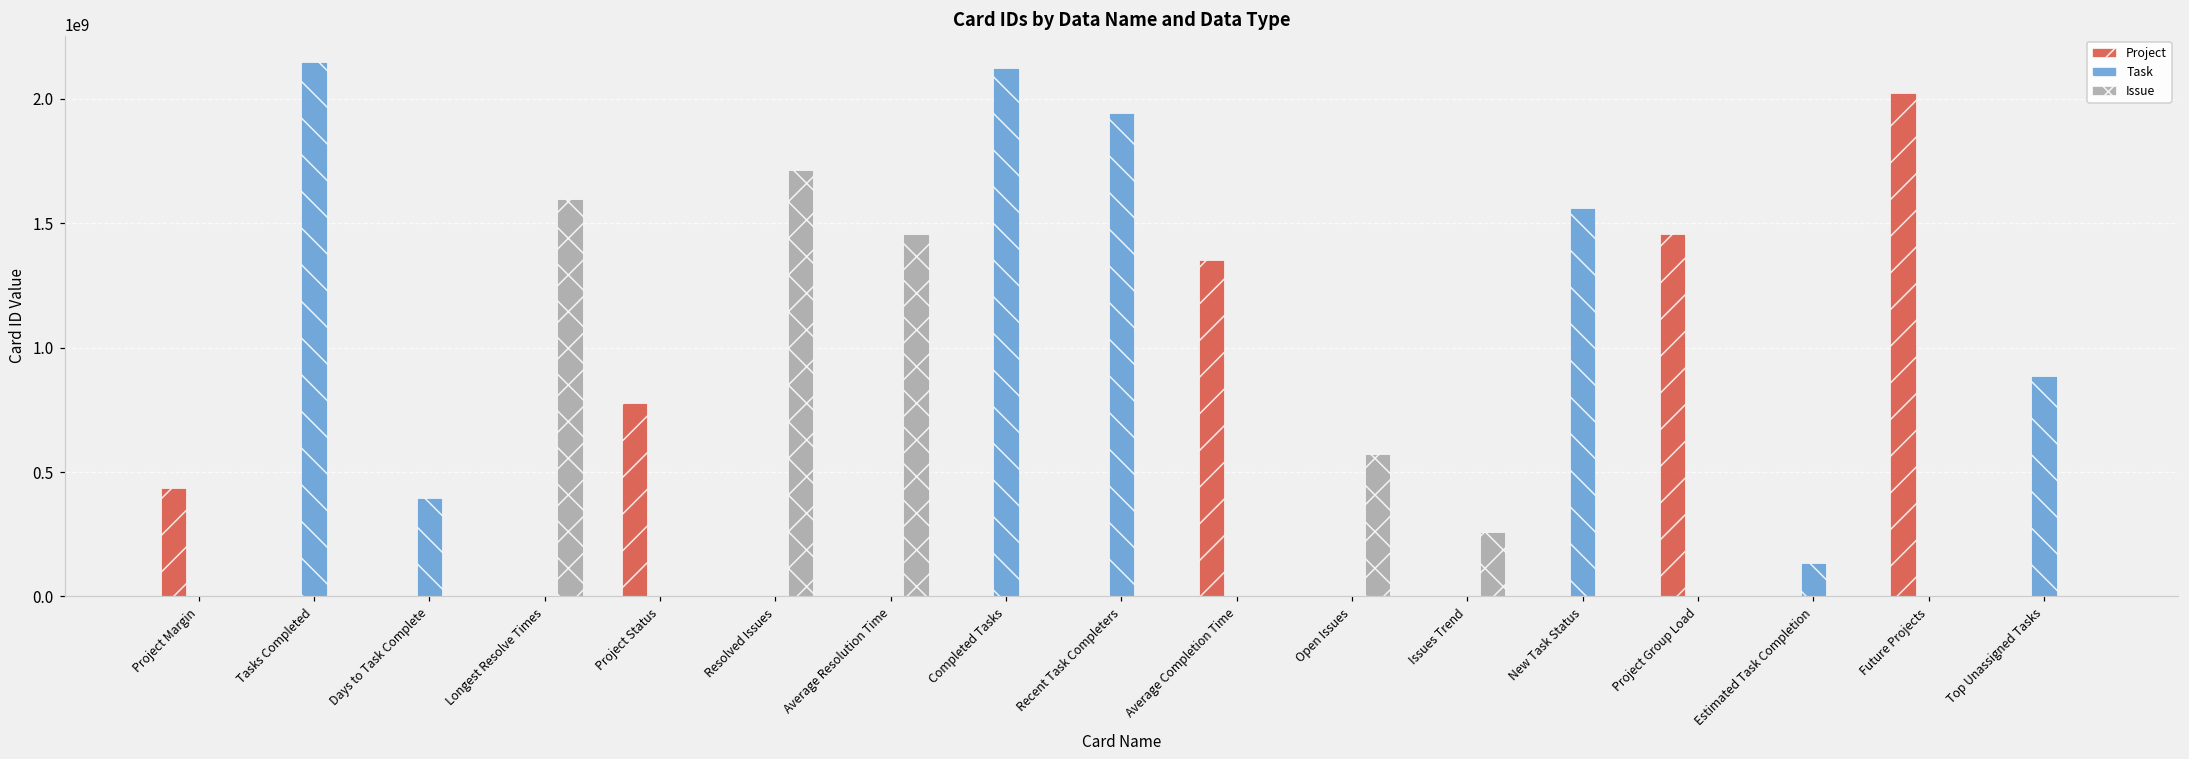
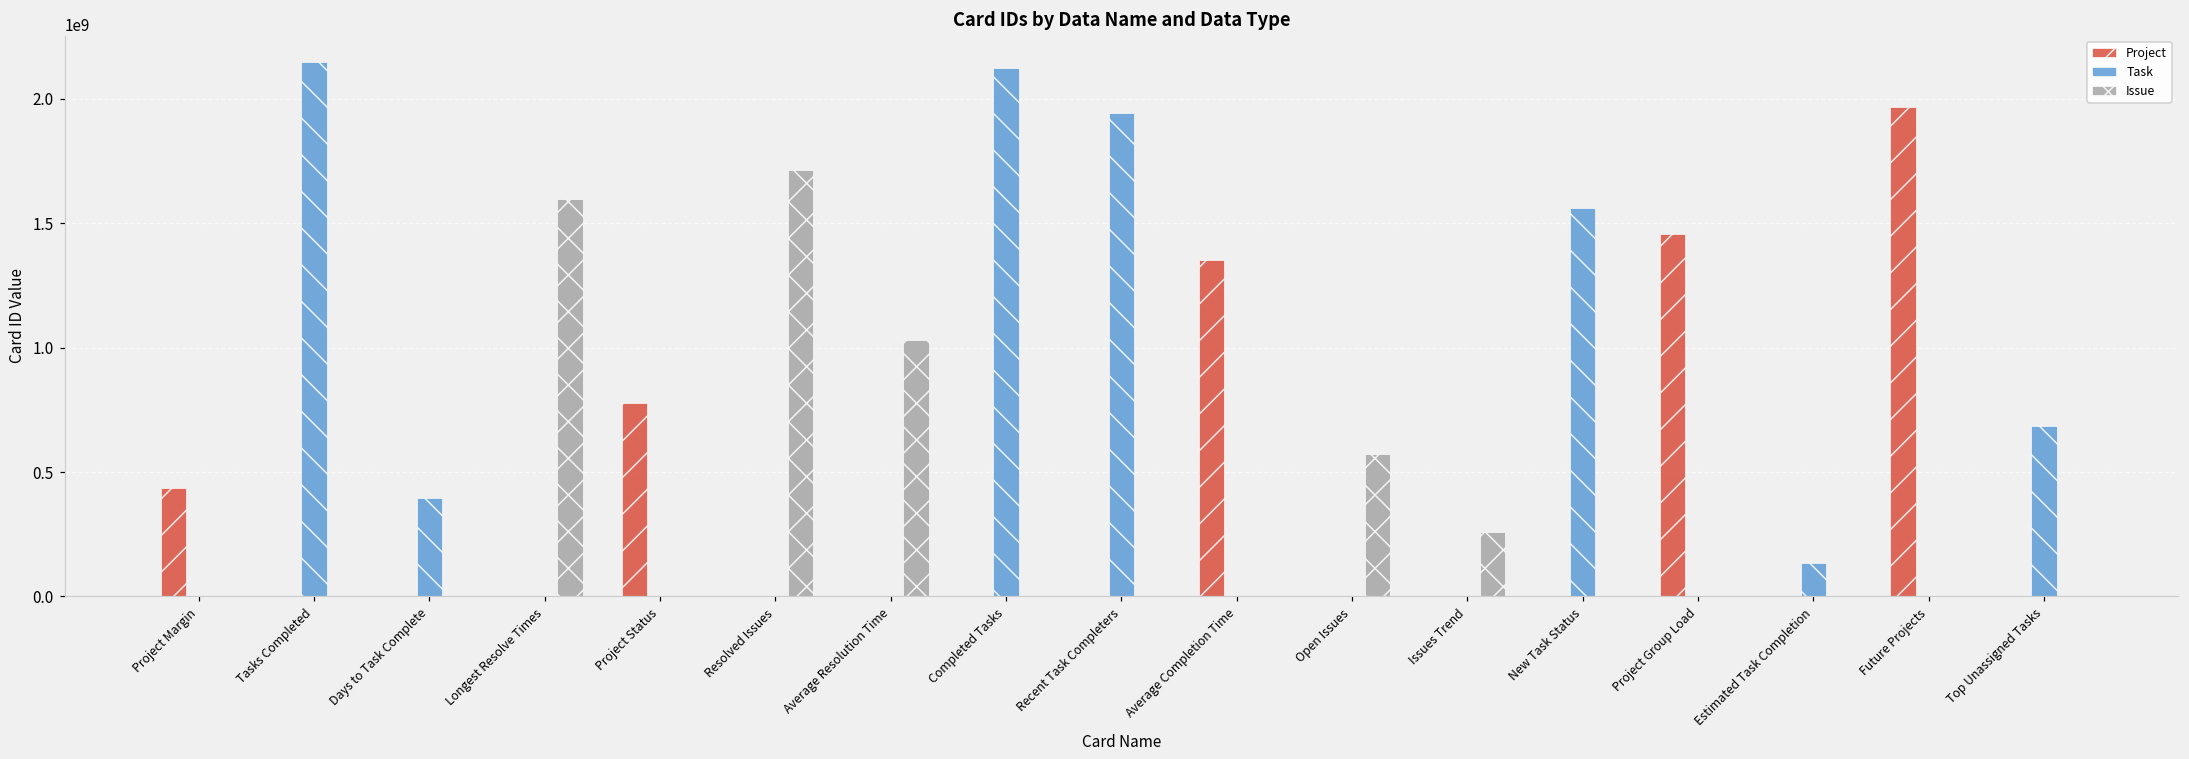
  {
    "Project": {
      "Project Margin": 440000000,
      "Tasks Completed": 0,
      "Days to Task Complete": 0,
      "Longest Resolve Times": 0,
      "Project Status": 780000000,
      "Resolved Issues": 0,
      "Average Resolution Time": 0,
      "Completed Tasks": 0,
      "Recent Task Completers": 0,
      "Average Completion Time": 1350000000,
      "Open Issues": 0,
      "Issues Trend": 0,
      "New Task Status": 0,
      "Project Group Load": 1460000000,
      "Estimated Task Completion": 0,
-     "Future Projects": 2020000000,
+     "Future Projects": 1970000000,
      "Top Unassigned Tasks": 0
    },
    "Task": {
      "Project Margin": 0,
      "Tasks Completed": 2150000000,
      "Days to Task Complete": 390000000,
      "Longest Resolve Times": 0,
      "Project Status": 0,
      "Resolved Issues": 0,
      "Average Resolution Time": 0,
      "Completed Tasks": 2120000000,
      "Recent Task Completers": 1940000000,
      "Average Completion Time": 0,
      "Open Issues": 0,
      "Issues Trend": 0,
      "New Task Status": 1560000000,
      "Project Group Load": 0,
      "Estimated Task Completion": 140000000,
      "Future Projects": 0,
-     "Top Unassigned Tasks": 890000000
+     "Top Unassigned Tasks": 690000000
    },
    "Issue": {
      "Project Margin": 0,
      "Tasks Completed": 0,
      "Days to Task Complete": 0,
      "Longest Resolve Times": 1600000000,
      "Project Status": 0,
      "Resolved Issues": 1710000000,
-     "Average Resolution Time": 1450000000,
+     "Average Resolution Time": 1030000000,
      "Completed Tasks": 0,
      "Recent Task Completers": 0,
      "Average Completion Time": 0,
      "Open Issues": 570000000,
      "Issues Trend": 260000000,
      "New Task Status": 0,
      "Project Group Load": 0,
      "Estimated Task Completion": 0,
      "Future Projects": 0,
      "Top Unassigned Tasks": 0
    }
  }
